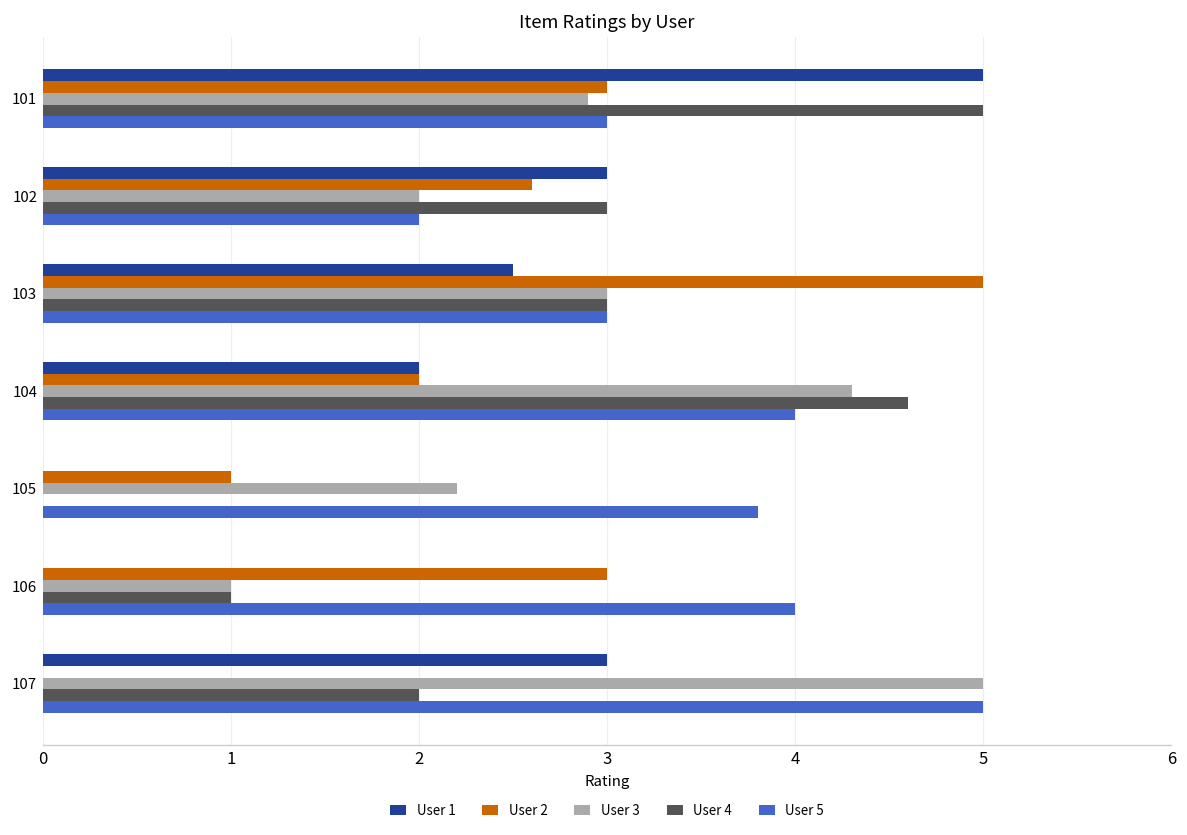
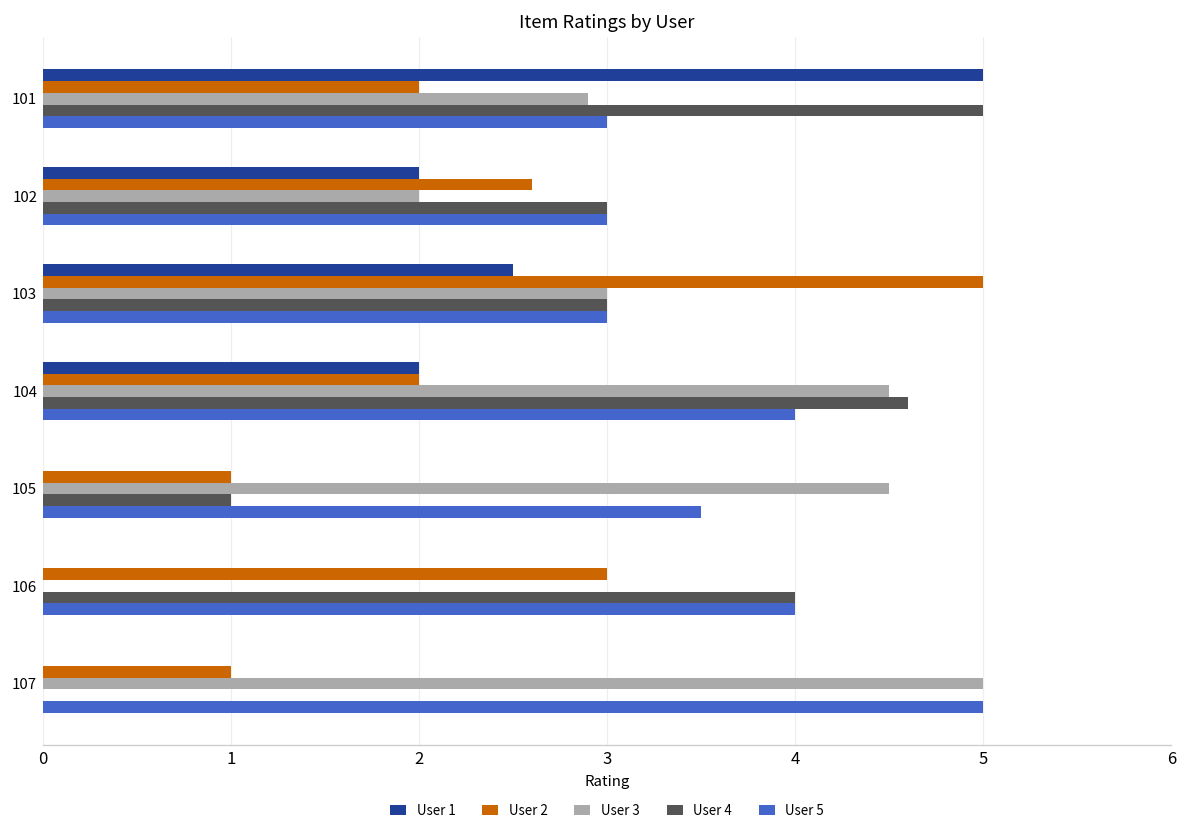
  {
    "User 1": {
      "101": 5,
-     "102": 3,
+     "102": 2,
      "103": 2.50,
      "104": 2,
      "105": 0,
      "106": 0,
-     "107": 3
+     "107": 0
    },
    "User 2": {
-     "101": 3,
+     "101": 2,
      "102": 2.60,
      "103": 5,
      "104": 2,
      "105": 1,
      "106": 3,
-     "107": 0
+     "107": 1
    },
    "User 3": {
      "101": 2.9,
      "102": 2.0,
      "103": 3.0,
-     "104": 4.3,
-     "105": 2.2,
-     "106": 1,
+     "104": 4.5,
+     "105": 4.5,
+     "106": 0,
      "107": 5.0
    },
    "User 4": {
      "101": 5,
      "102": 3,
      "103": 3,
      "104": 4.60,
-     "105": 0,
-     "106": 1,
-     "107": 2
+     "105": 1,
+     "106": 4,
+     "107": 0
    },
    "User 5": {
      "101": 3.0,
-     "102": 2,
+     "102": 3,
      "103": 3.0,
      "104": 4.0,
-     "105": 3.8,
+     "105": 3.5,
      "106": 4.0,
      "107": 5.0
    }
  }
